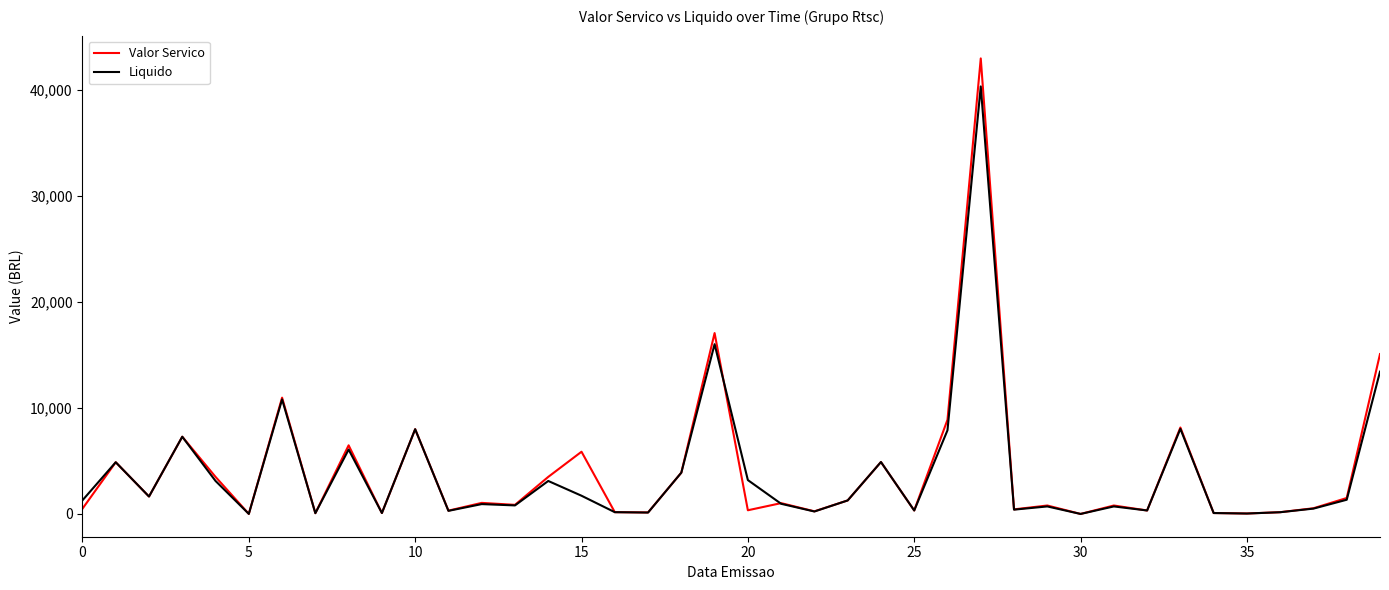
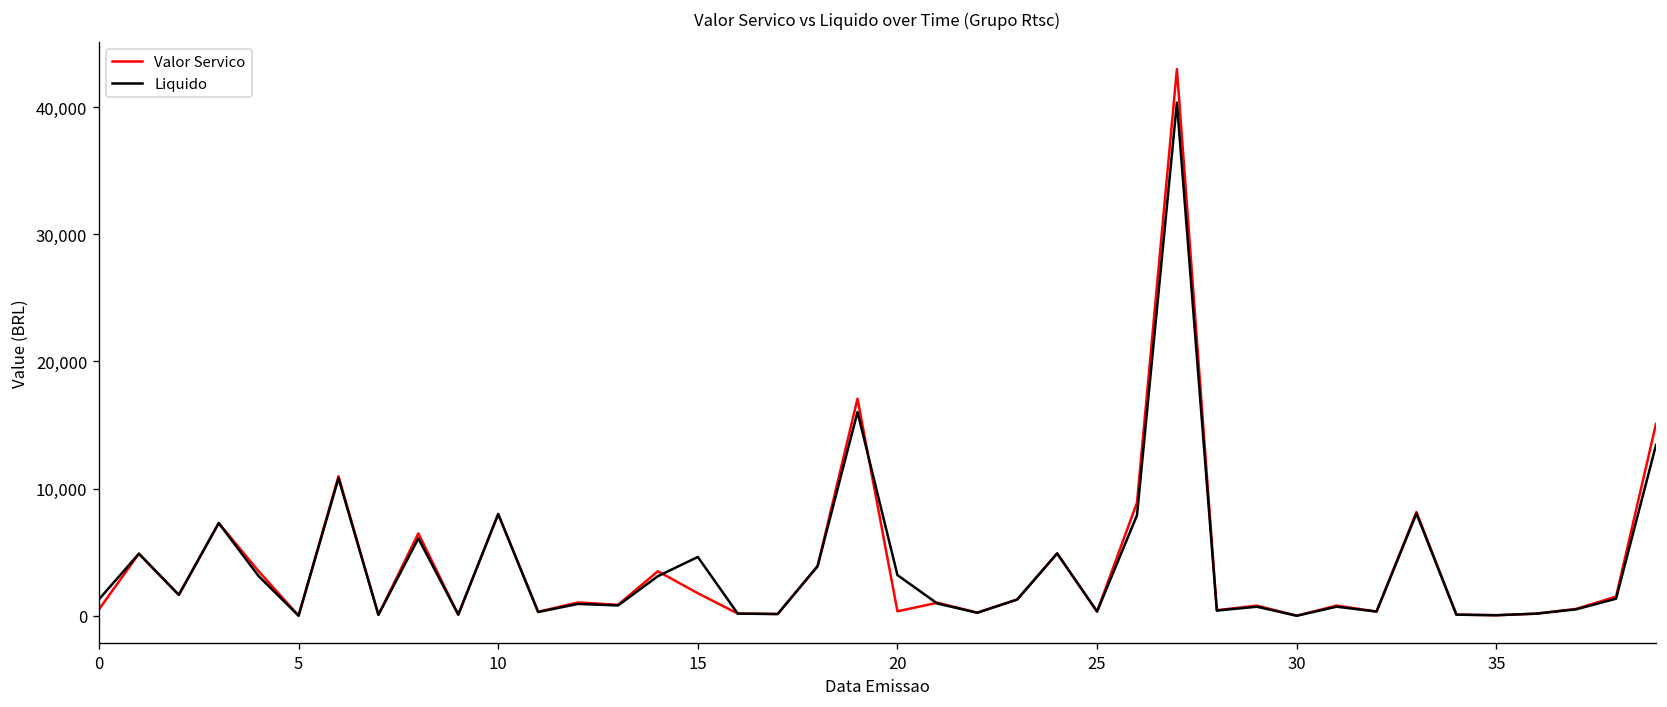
  {
    "Valor Servico": {
      "0": "500",
-     "15": "5,900",
+     "15": "1,800",
      "20": "400"
    },
    "Liquido": {
      "0": "1,300",
-     "15": "1,700",
+     "15": "4,600",
      "20": "3,200"
    }
  }
